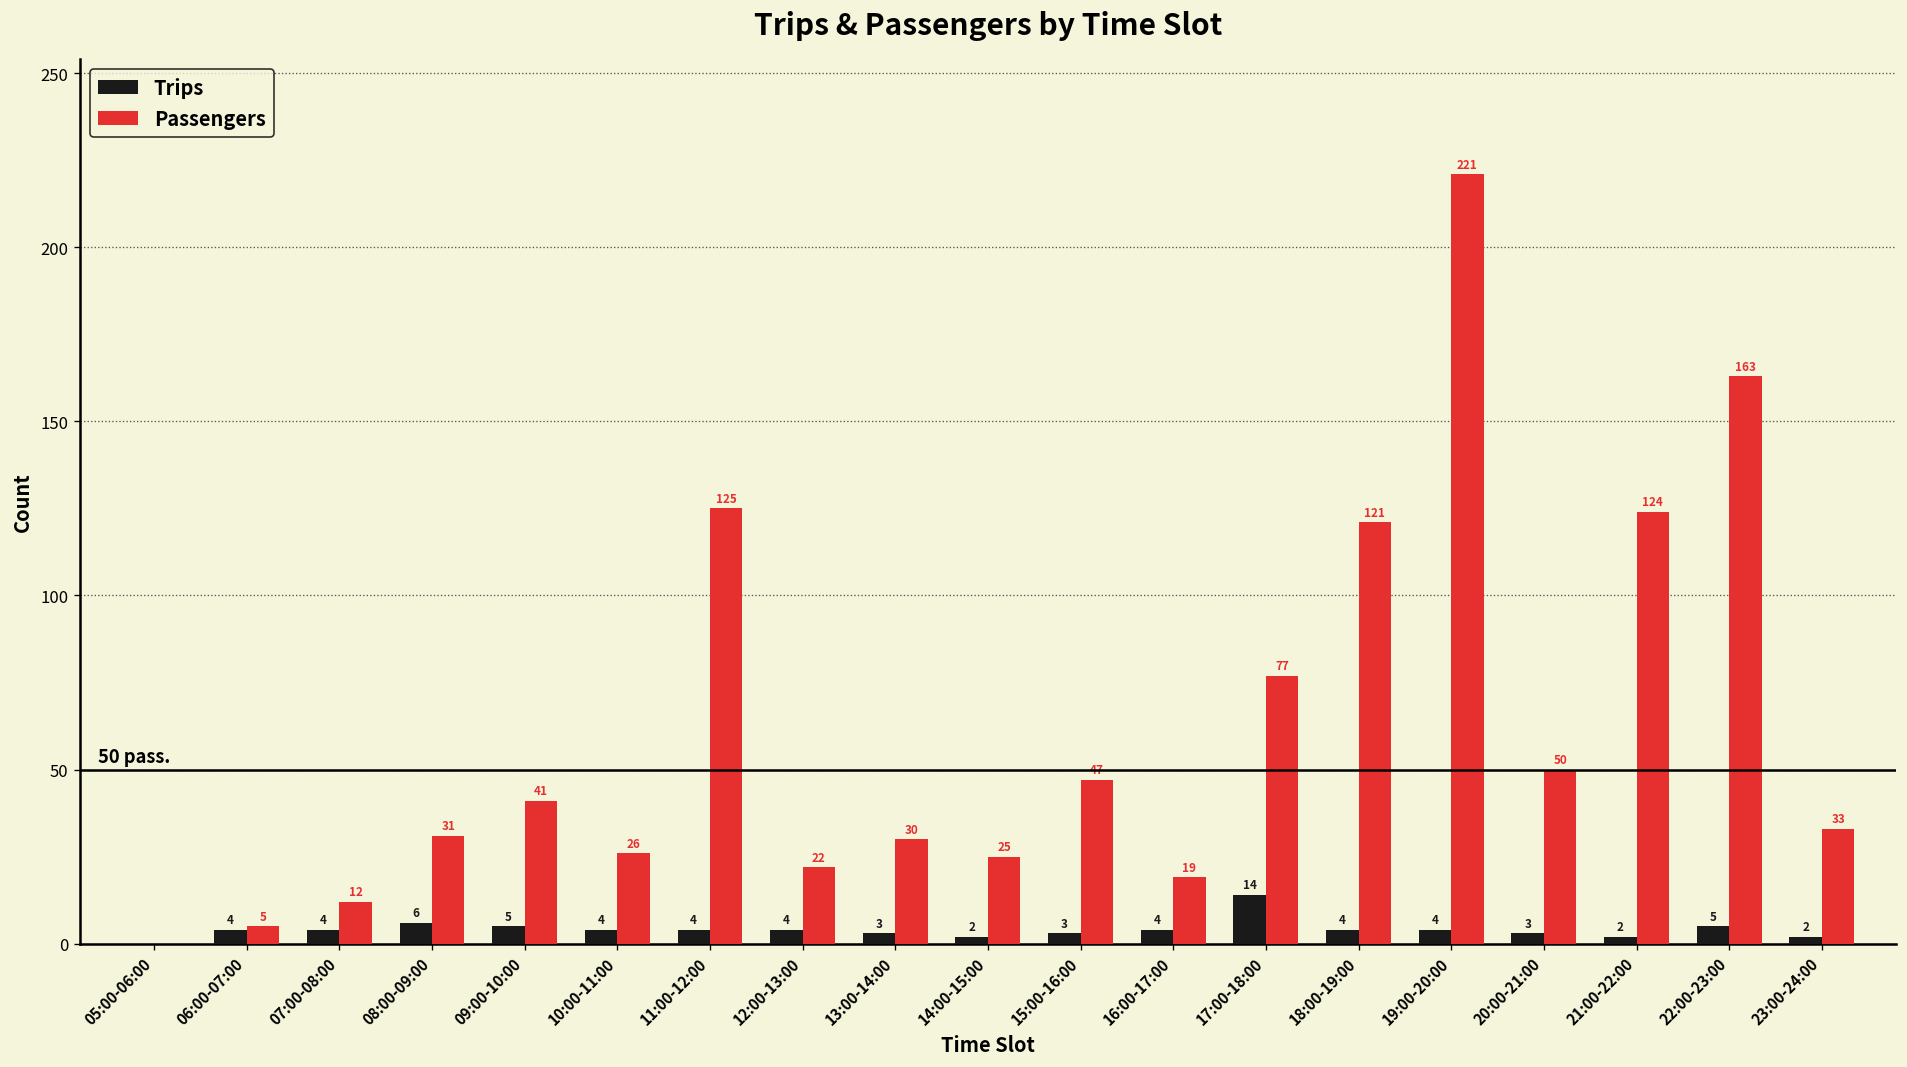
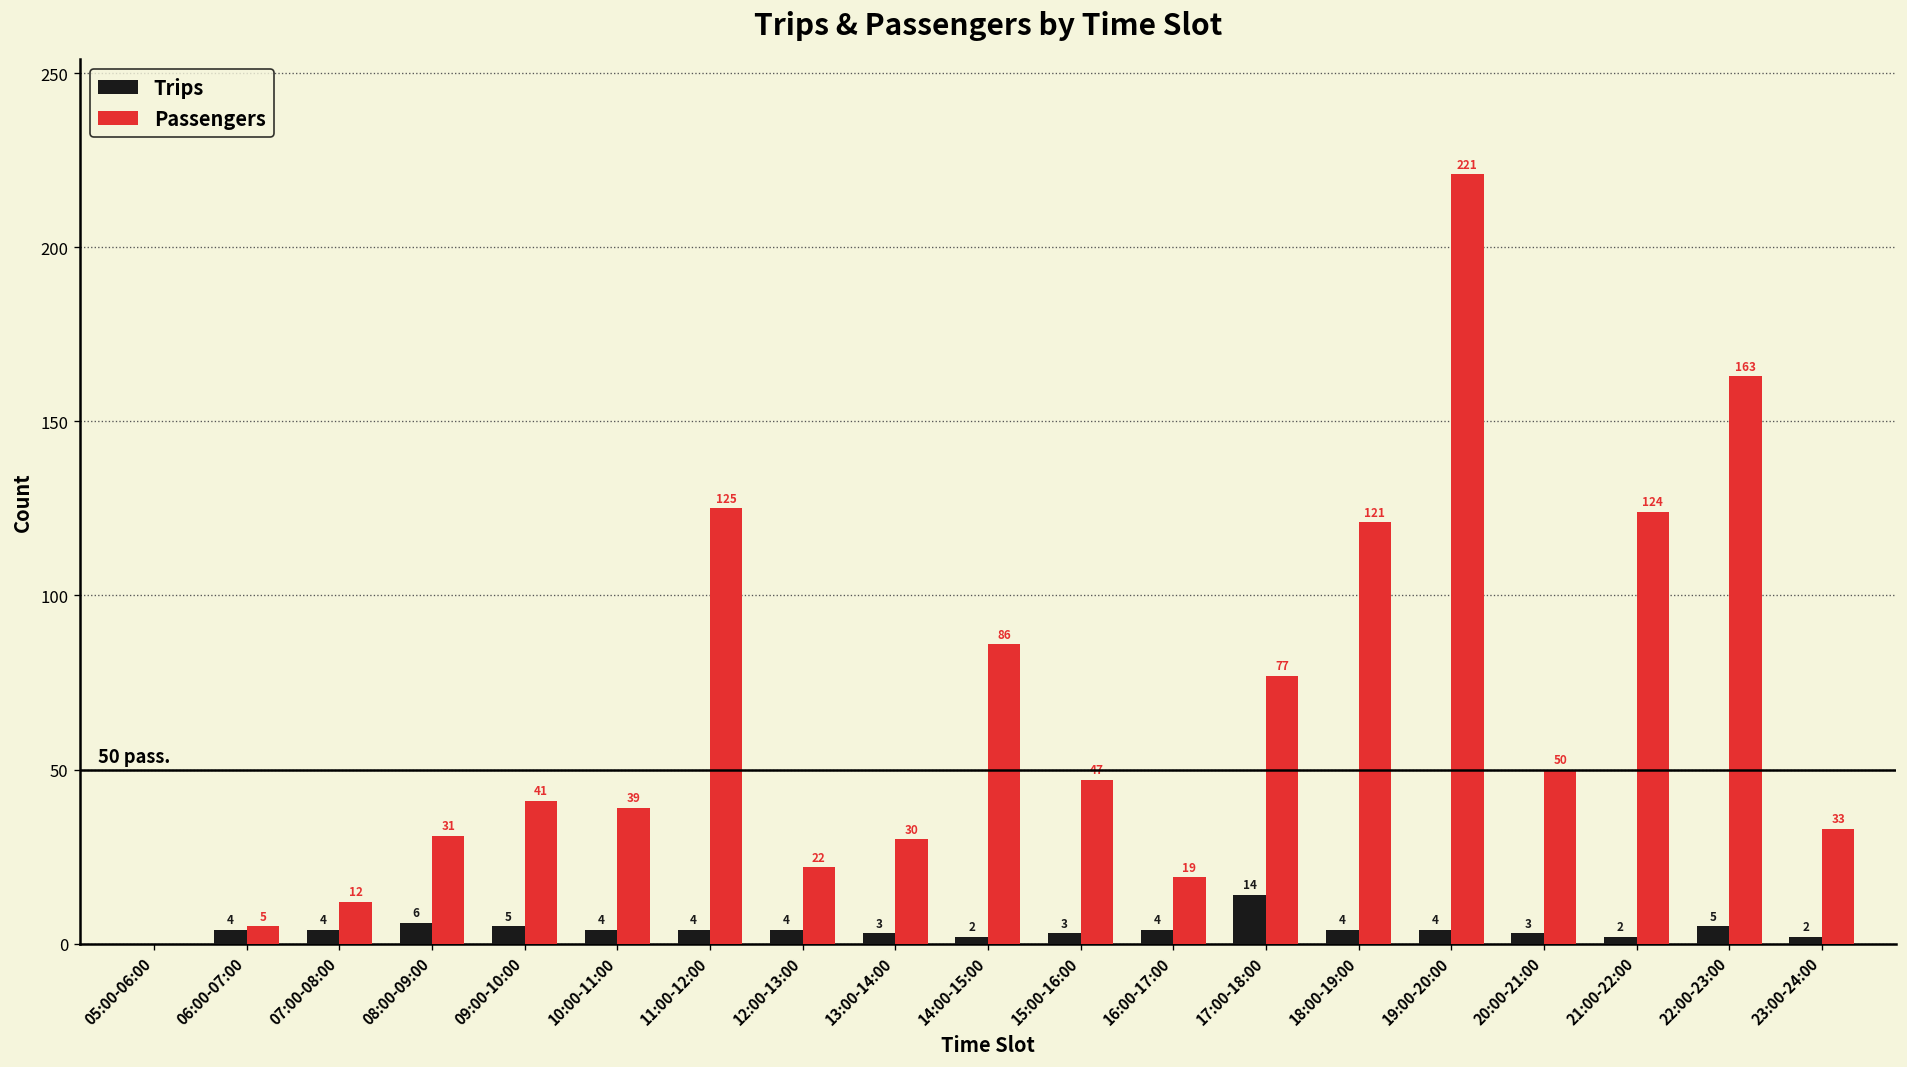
  {
    "Trips": {
      "06:00-07:00": 4,
      "07:00-08:00": 4,
      "08:00-09:00": 6,
      "09:00-10:00": 5,
      "10:00-11:00": 4,
      "11:00-12:00": 4,
      "12:00-13:00": 4,
      "13:00-14:00": 3,
      "14:00-15:00": 2,
      "15:00-16:00": 3,
      "16:00-17:00": 4,
      "17:00-18:00": 14,
      "18:00-19:00": 4,
      "19:00-20:00": 4,
      "20:00-21:00": 3,
      "21:00-22:00": 2,
      "22:00-23:00": 5,
      "23:00-24:00": 2
    },
    "Passengers": {
      "06:00-07:00": 5,
      "07:00-08:00": 12,
      "08:00-09:00": 31,
      "09:00-10:00": 41,
-     "10:00-11:00": 26,
+     "10:00-11:00": 39,
      "11:00-12:00": 125,
      "12:00-13:00": 22,
      "13:00-14:00": 30,
-     "14:00-15:00": 25,
+     "14:00-15:00": 86,
      "15:00-16:00": 47,
      "16:00-17:00": 19,
      "17:00-18:00": 77,
      "18:00-19:00": 121,
      "19:00-20:00": 221,
      "20:00-21:00": 50,
      "21:00-22:00": 124,
      "22:00-23:00": 163,
      "23:00-24:00": 33
    }
  }
